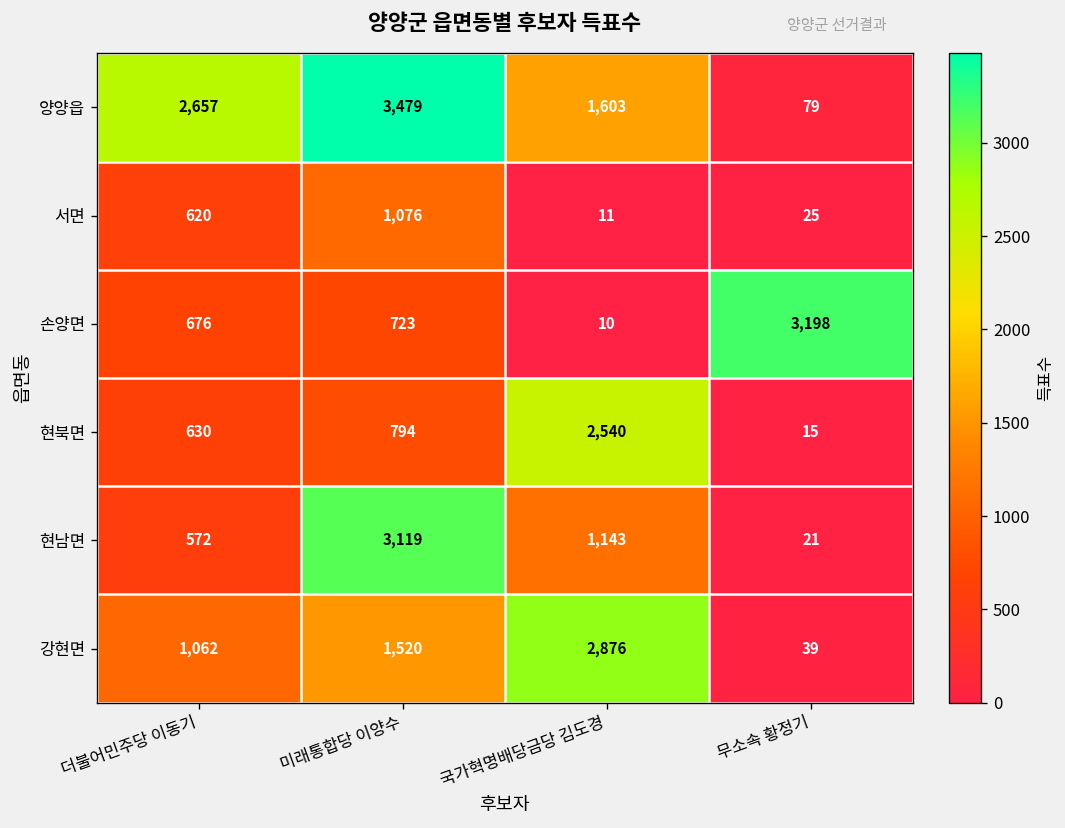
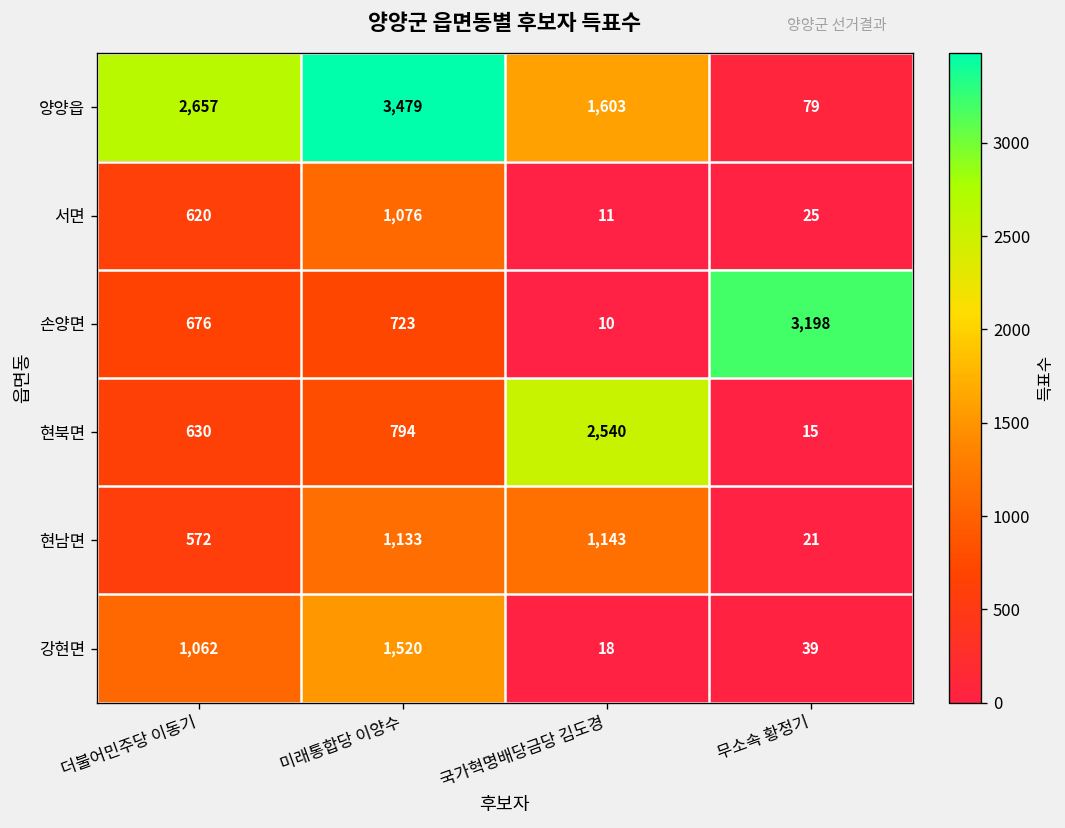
  {
    "양양읍": {
      "더불어민주당 이동기": "2,657",
      "미래통합당 이양수": "3,479",
      "국가혁명배당금당 김도경": "1,603",
      "무소속 황정기": "79"
    },
    "서면": {
      "더불어민주당 이동기": "620",
      "미래통합당 이양수": "1,076",
      "국가혁명배당금당 김도경": "11",
      "무소속 황정기": "25"
    },
    "손양면": {
      "더불어민주당 이동기": "676",
      "미래통합당 이양수": "723",
      "국가혁명배당금당 김도경": "10",
      "무소속 황정기": "3,198"
    },
    "현북면": {
      "더불어민주당 이동기": "630",
      "미래통합당 이양수": "794",
      "국가혁명배당금당 김도경": "2,540",
      "무소속 황정기": "15"
    },
    "현남면": {
      "더불어민주당 이동기": "572",
-     "미래통합당 이양수": "3,119",
+     "미래통합당 이양수": "1,133",
      "국가혁명배당금당 김도경": "1,143",
      "무소속 황정기": "21"
    },
    "강현면": {
      "더불어민주당 이동기": "1,062",
      "미래통합당 이양수": "1,520",
-     "국가혁명배당금당 김도경": "2,876",
+     "국가혁명배당금당 김도경": "18",
      "무소속 황정기": "39"
    }
  }
